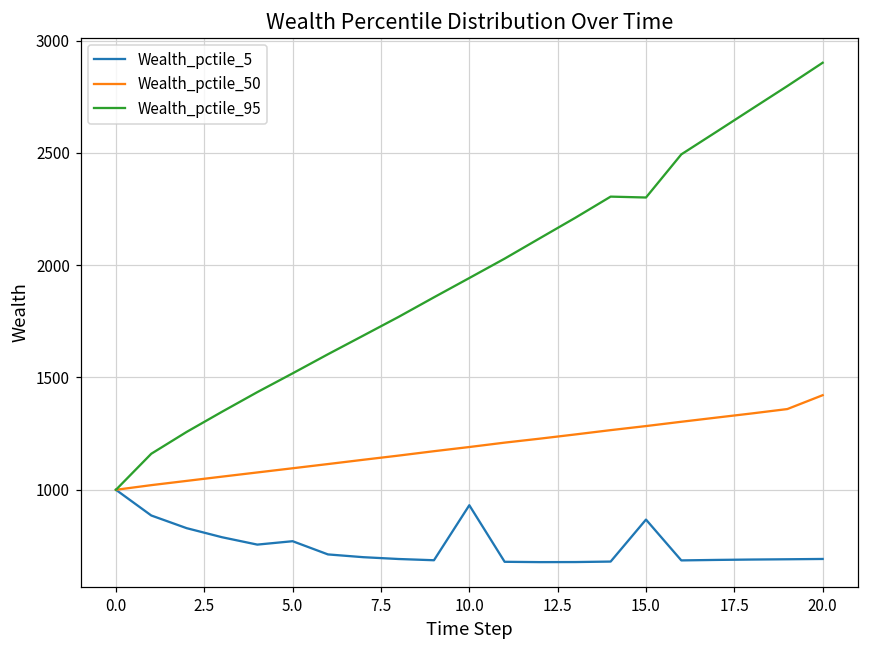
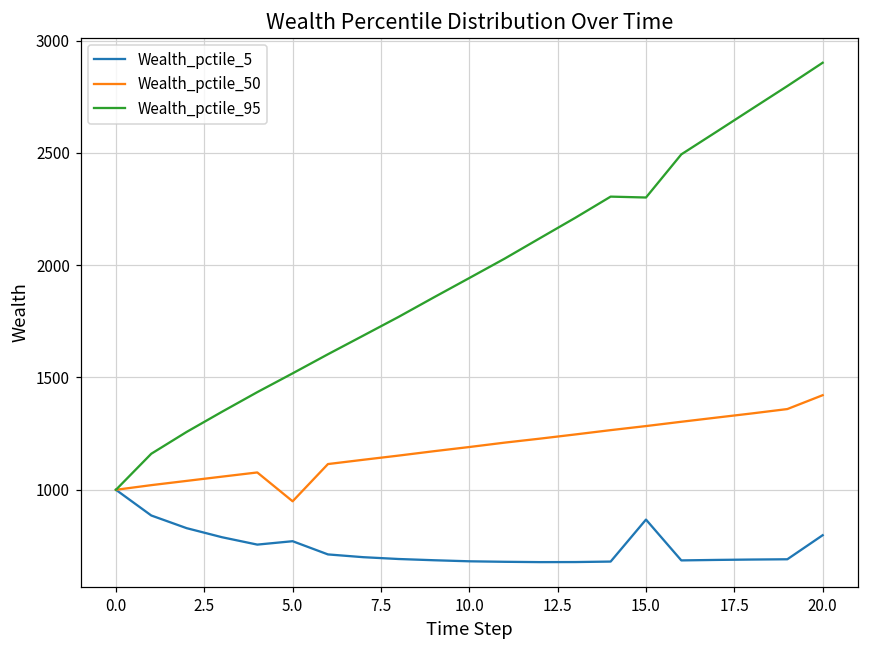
  {
    "Wealth_pctile_5": {
      "5.0": 770,
-     "10.0": 930,
+     "10.0": 680,
      "15.0": 870,
-     "20.0": 690
+     "20.0": 800
    },
    "Wealth_pctile_50": {
-     "5.0": 1100,
+     "5.0": 950,
      "10.0": 1190,
      "15.0": 1280,
      "20.0": 1420
    },
    "Wealth_pctile_95": {
      "5.0": 1520,
      "10.0": 1940,
      "15.0": 2300,
      "20.0": 2900
    }
  }
